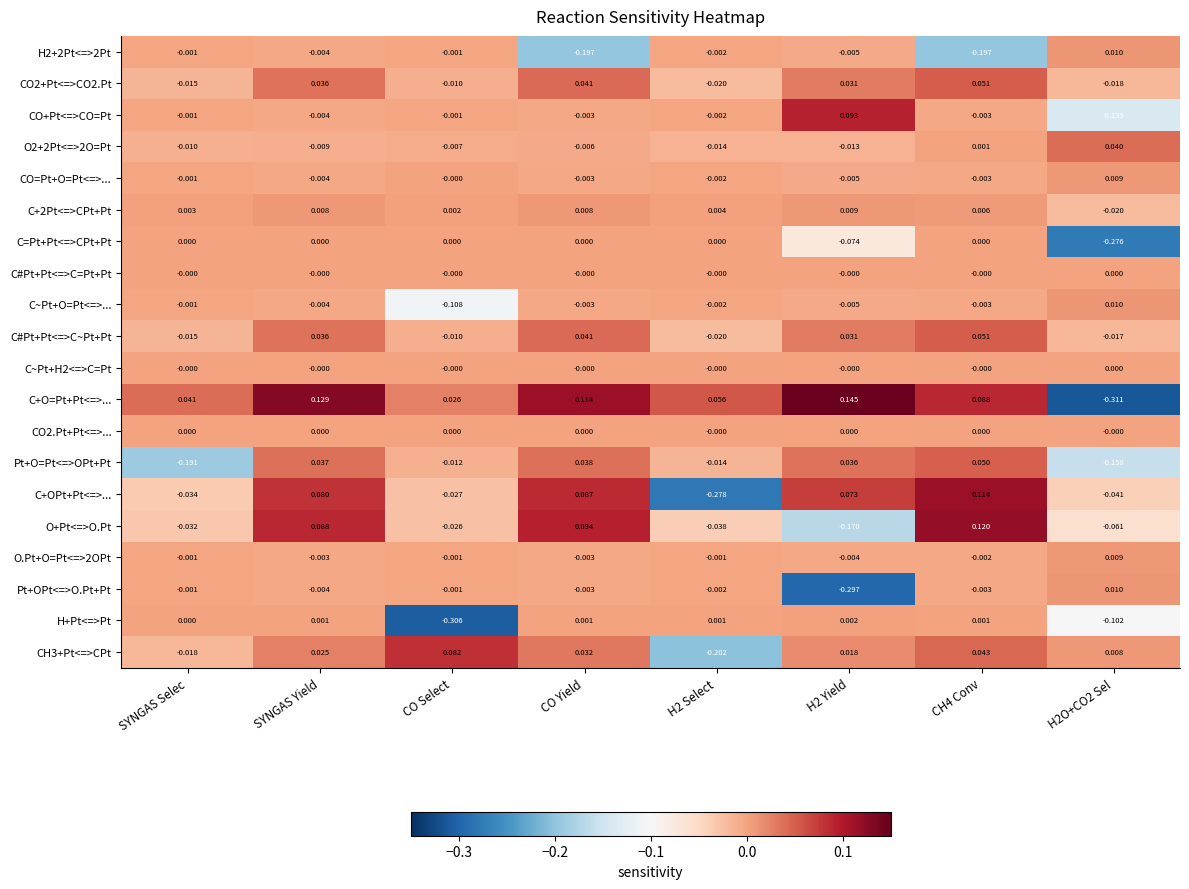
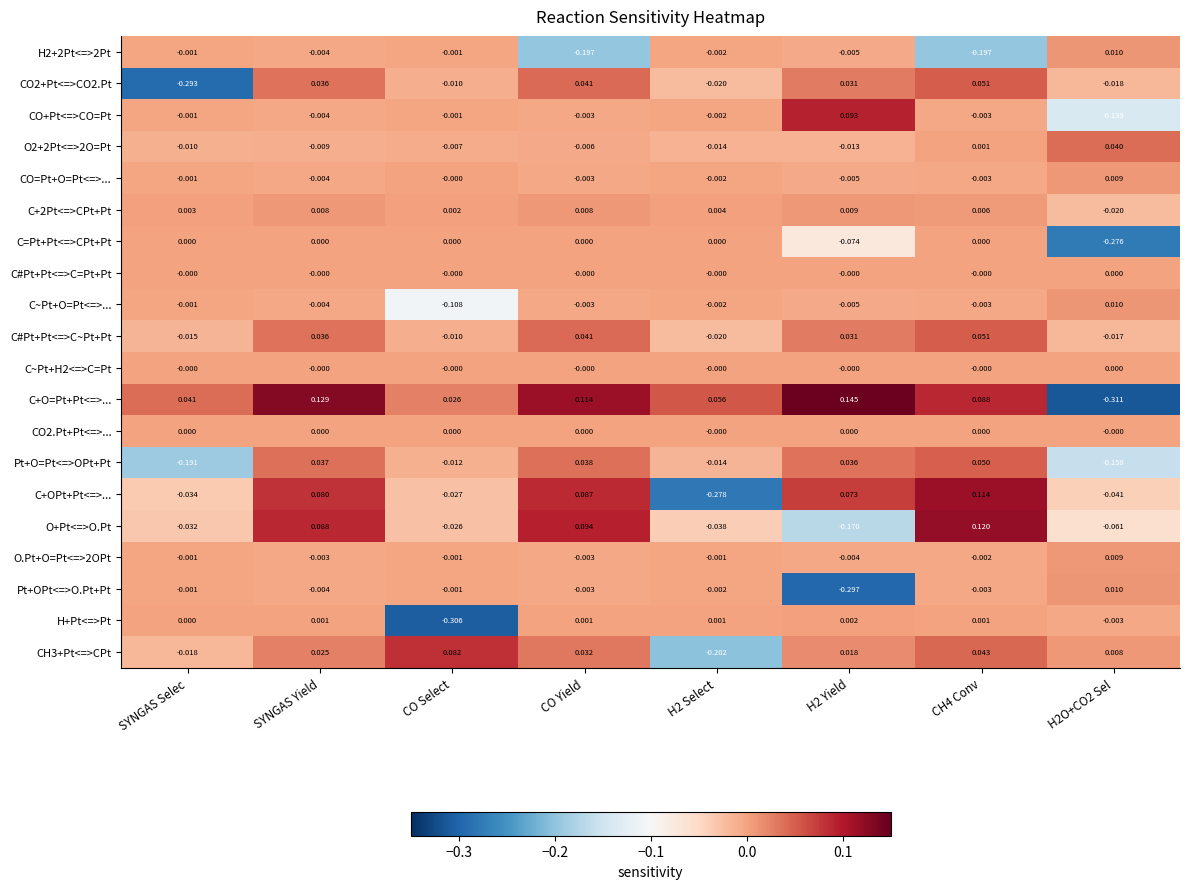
  {
    "H2+2Pt<=>2Pt": {
      "SYNGAS Selec": -0.001,
      "SYNGAS Yield": -0.004,
      "CO Select": -0.001,
      "CO Yield": -0.197,
      "H2 Select": -0.002,
      "H2 Yield": -0.005,
      "CH4 Conv": -0.197,
      "H2O+CO2 Sel": 0.010
    },
    "CO2+Pt<=>CO2.Pt": {
-     "SYNGAS Selec": -0.015,
+     "SYNGAS Selec": -0.293,
      "SYNGAS Yield": 0.036,
      "CO Select": -0.010,
      "CO Yield": 0.041,
      "H2 Select": -0.020,
      "H2 Yield": 0.031,
      "CH4 Conv": 0.051,
      "H2O+CO2 Sel": -0.018
    },
    "CO+Pt<=>CO=Pt": {
      "SYNGAS Selec": -0.001,
      "SYNGAS Yield": -0.004,
      "CO Select": -0.001,
      "CO Yield": -0.003,
      "H2 Select": -0.002,
      "H2 Yield": 0.093,
      "CH4 Conv": -0.003
    },
    "O2+2Pt<=>2O=Pt": {
      "SYNGAS Selec": -0.010,
      "SYNGAS Yield": -0.009,
      "CO Select": -0.007,
      "CO Yield": -0.006,
      "H2 Select": -0.014,
      "H2 Yield": -0.013,
      "CH4 Conv": 0.001,
      "H2O+CO2 Sel": 0.040
    },
    "CO=Pt+O=Pt<=>...": {
      "SYNGAS Selec": -0.001,
      "SYNGAS Yield": -0.004,
      "CO Select": -0.000,
      "CO Yield": -0.003,
      "H2 Select": -0.002,
      "H2 Yield": -0.005,
      "CH4 Conv": -0.003,
      "H2O+CO2 Sel": 0.009
    },
    "C+2Pt<=>CPt+Pt": {
      "SYNGAS Selec": 0.003,
      "SYNGAS Yield": 0.008,
      "CO Select": 0.002,
      "CO Yield": 0.008,
      "H2 Select": 0.004,
      "H2 Yield": 0.009,
      "CH4 Conv": 0.006,
      "H2O+CO2 Sel": -0.020
    },
    "C=Pt+Pt<=>CPt+Pt": {
      "SYNGAS Selec": 0.000,
      "SYNGAS Yield": 0.000,
      "CO Select": 0.000,
      "CO Yield": 0.000,
      "H2 Select": 0.000,
      "H2 Yield": -0.074,
      "CH4 Conv": 0.000,
      "H2O+CO2 Sel": -0.276
    },
    "C#Pt+Pt<=>C=Pt+Pt": {
      "SYNGAS Selec": -0.000,
      "SYNGAS Yield": -0.000,
      "CO Select": -0.000,
      "CO Yield": -0.000,
      "H2 Select": -0.000,
      "H2 Yield": -0.000,
      "CH4 Conv": -0.000,
      "H2O+CO2 Sel": 0.000
    },
    "C~Pt+O=Pt<=>...": {
      "SYNGAS Selec": -0.001,
      "SYNGAS Yield": -0.004,
      "CO Select": -0.108,
      "CO Yield": -0.003,
      "H2 Select": -0.002,
      "H2 Yield": -0.005,
      "CH4 Conv": -0.003,
      "H2O+CO2 Sel": 0.010
    },
    "C#Pt+Pt<=>C~Pt+Pt": {
      "SYNGAS Selec": -0.015,
      "SYNGAS Yield": 0.036,
      "CO Select": -0.010,
      "CO Yield": 0.041,
      "H2 Select": -0.020,
      "H2 Yield": 0.031,
      "CH4 Conv": 0.051,
      "H2O+CO2 Sel": -0.017
    },
    "C~Pt+H2<=>C=Pt": {
      "SYNGAS Selec": -0.000,
      "SYNGAS Yield": -0.000,
      "CO Select": -0.000,
      "CO Yield": -0.000,
      "H2 Select": -0.000,
      "H2 Yield": -0.000,
      "CH4 Conv": -0.000,
      "H2O+CO2 Sel": 0.000
    },
    "C+O=Pt+Pt<=>...": {
      "SYNGAS Selec": 0.041,
      "SYNGAS Yield": 0.129,
      "CO Select": 0.026,
      "CO Yield": 0.114,
      "H2 Select": 0.056,
      "H2 Yield": 0.145,
      "CH4 Conv": 0.088,
      "H2O+CO2 Sel": -0.311
    },
    "CO2.Pt+Pt<=>...": {
      "SYNGAS Selec": 0.000,
      "SYNGAS Yield": 0.000,
      "CO Select": 0.000,
      "CO Yield": 0.000,
      "H2 Select": -0.000,
      "H2 Yield": 0.000,
      "CH4 Conv": 0.000,
      "H2O+CO2 Sel": -0.000
    },
    "Pt+O=Pt<=>OPt+Pt": {
      "SYNGAS Selec": -0.191,
      "SYNGAS Yield": 0.037,
      "CO Select": -0.012,
      "CO Yield": 0.038,
      "H2 Select": -0.014,
      "H2 Yield": 0.036,
      "CH4 Conv": 0.050,
      "H2O+CO2 Sel": -0.158
    },
    "C+OPt+Pt<=>...": {
      "SYNGAS Selec": -0.034,
      "SYNGAS Yield": 0.080,
      "CO Select": -0.027,
      "CO Yield": 0.087,
      "H2 Select": -0.278,
      "H2 Yield": 0.073,
      "CH4 Conv": 0.114,
      "H2O+CO2 Sel": -0.041
    },
    "O+Pt<=>O.Pt": {
      "SYNGAS Selec": -0.032,
      "SYNGAS Yield": 0.088,
      "CO Select": -0.026,
      "CO Yield": 0.094,
      "H2 Select": -0.038,
      "H2 Yield": -0.170,
      "CH4 Conv": 0.120,
      "H2O+CO2 Sel": -0.061
    },
    "O.Pt+O=Pt<=>2OPt": {
      "SYNGAS Selec": -0.001,
      "SYNGAS Yield": -0.003,
      "CO Select": -0.001,
      "CO Yield": -0.003,
      "H2 Select": -0.001,
      "H2 Yield": -0.004,
      "CH4 Conv": -0.002,
      "H2O+CO2 Sel": 0.009
    },
    "Pt+OPt<=>O.Pt+Pt": {
      "SYNGAS Selec": -0.001,
      "SYNGAS Yield": -0.004,
      "CO Select": -0.001,
      "CO Yield": -0.003,
      "H2 Select": -0.002,
      "H2 Yield": -0.297,
      "CH4 Conv": -0.003,
      "H2O+CO2 Sel": 0.010
    },
    "H+Pt<=>Pt": {
      "SYNGAS Selec": 0.000,
      "SYNGAS Yield": 0.001,
      "CO Select": -0.306,
      "CO Yield": 0.001,
      "H2 Select": 0.001,
      "H2 Yield": 0.002,
      "CH4 Conv": 0.001,
-     "H2O+CO2 Sel": -0.102
+     "H2O+CO2 Sel": -0.003
    },
    "CH3+Pt<=>CPt": {
      "SYNGAS Selec": -0.018,
      "SYNGAS Yield": 0.025,
      "CO Select": 0.082,
      "CO Yield": 0.032,
      "H2 Select": -0.202,
      "H2 Yield": 0.018,
      "CH4 Conv": 0.043,
      "H2O+CO2 Sel": 0.008
    }
  }
